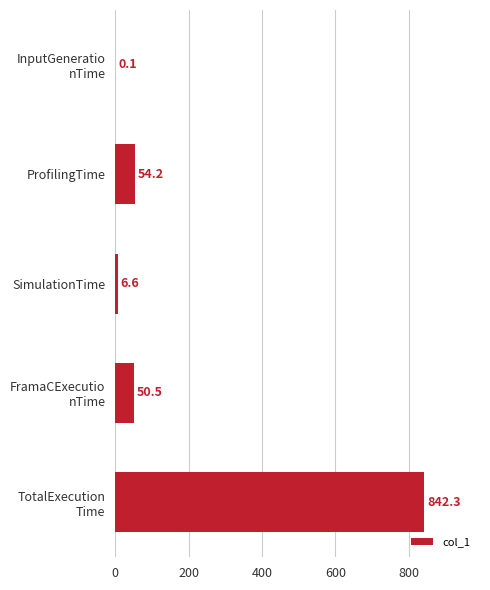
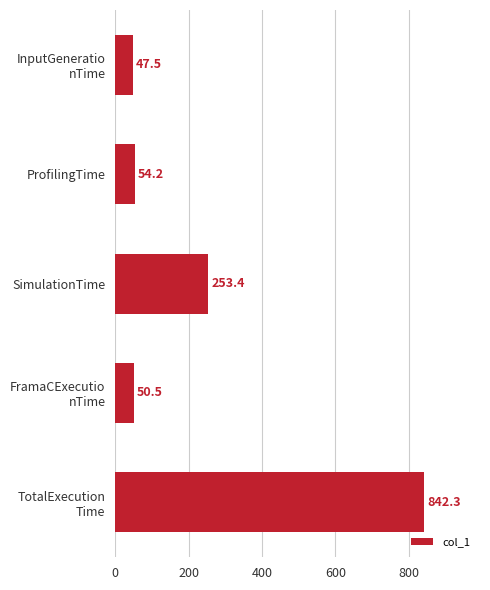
  {
-   "InputGeneratio nTime": 0.1,
+   "InputGeneratio nTime": 47.5,
    "ProfilingTime": 54.2,
-   "SimulationTime": 6.6,
+   "SimulationTime": 253.4,
    "FramaCExecutio nTime": 50.5,
    "TotalExecution Time": 842.3
  }
